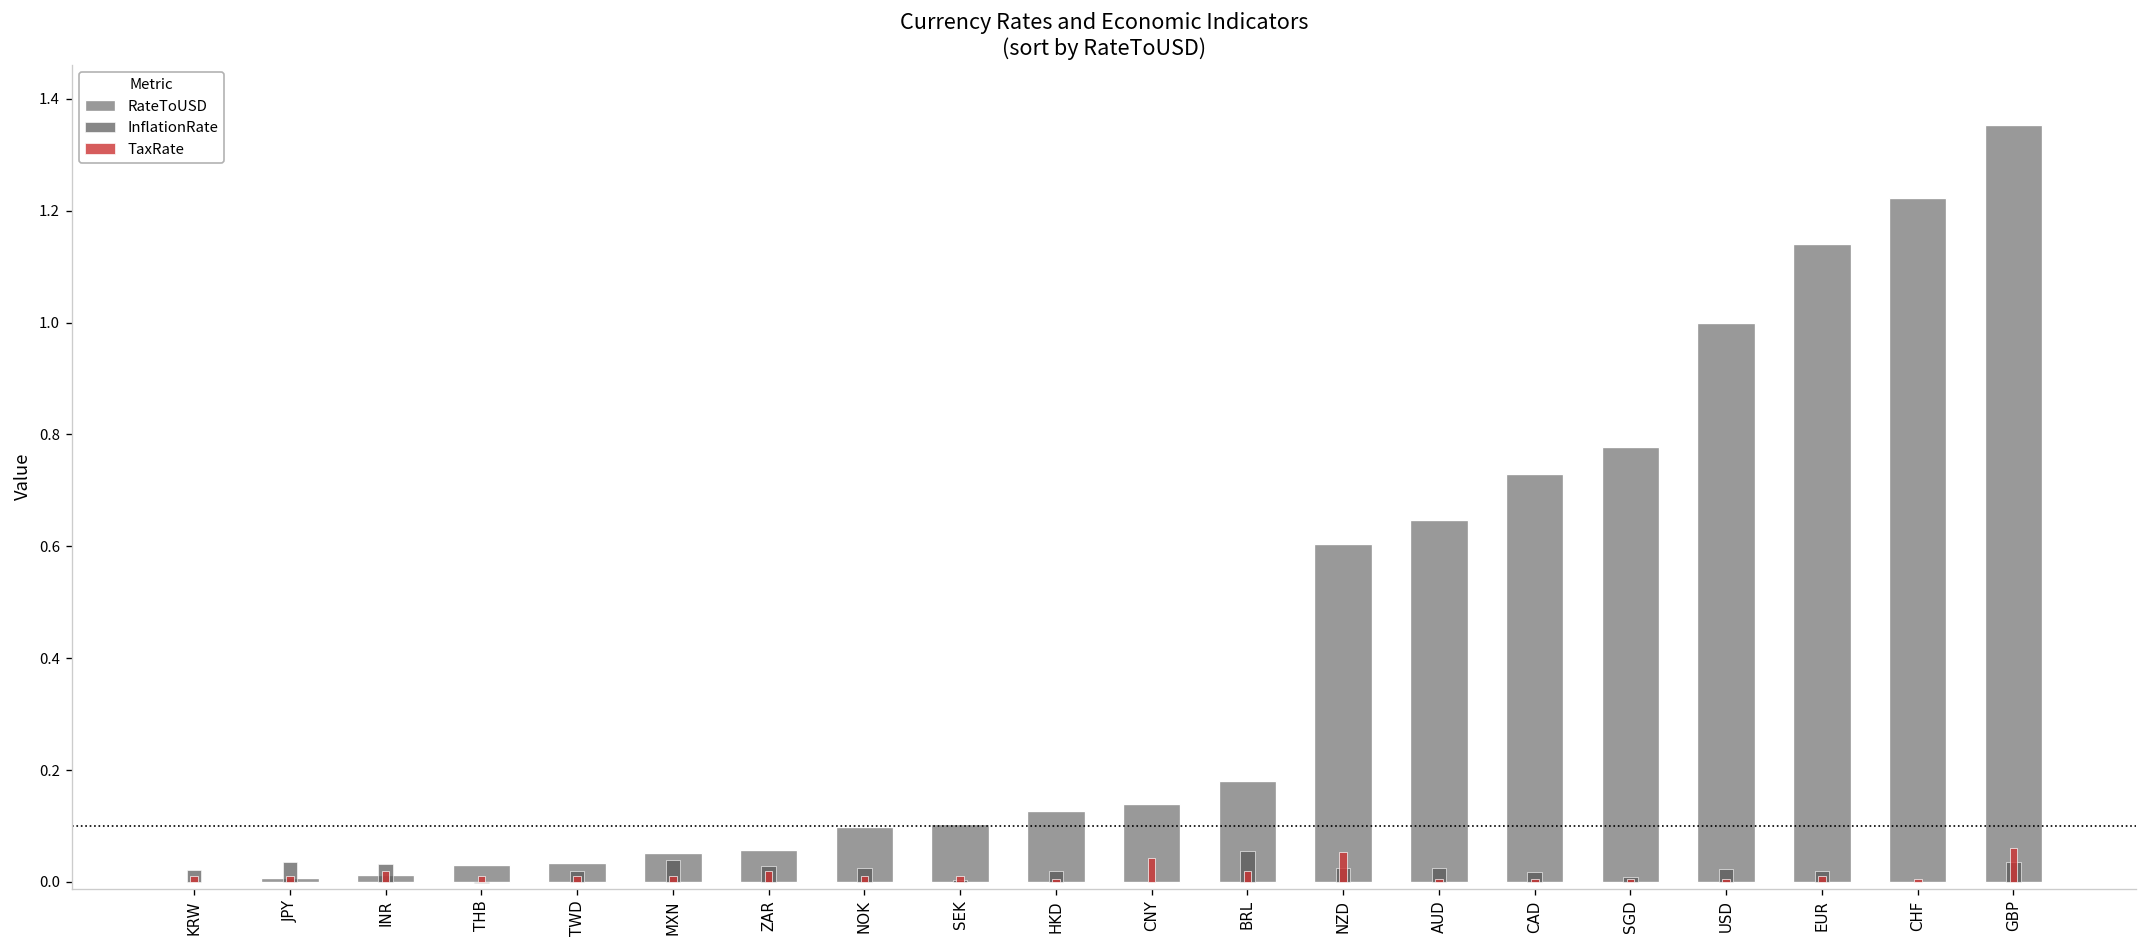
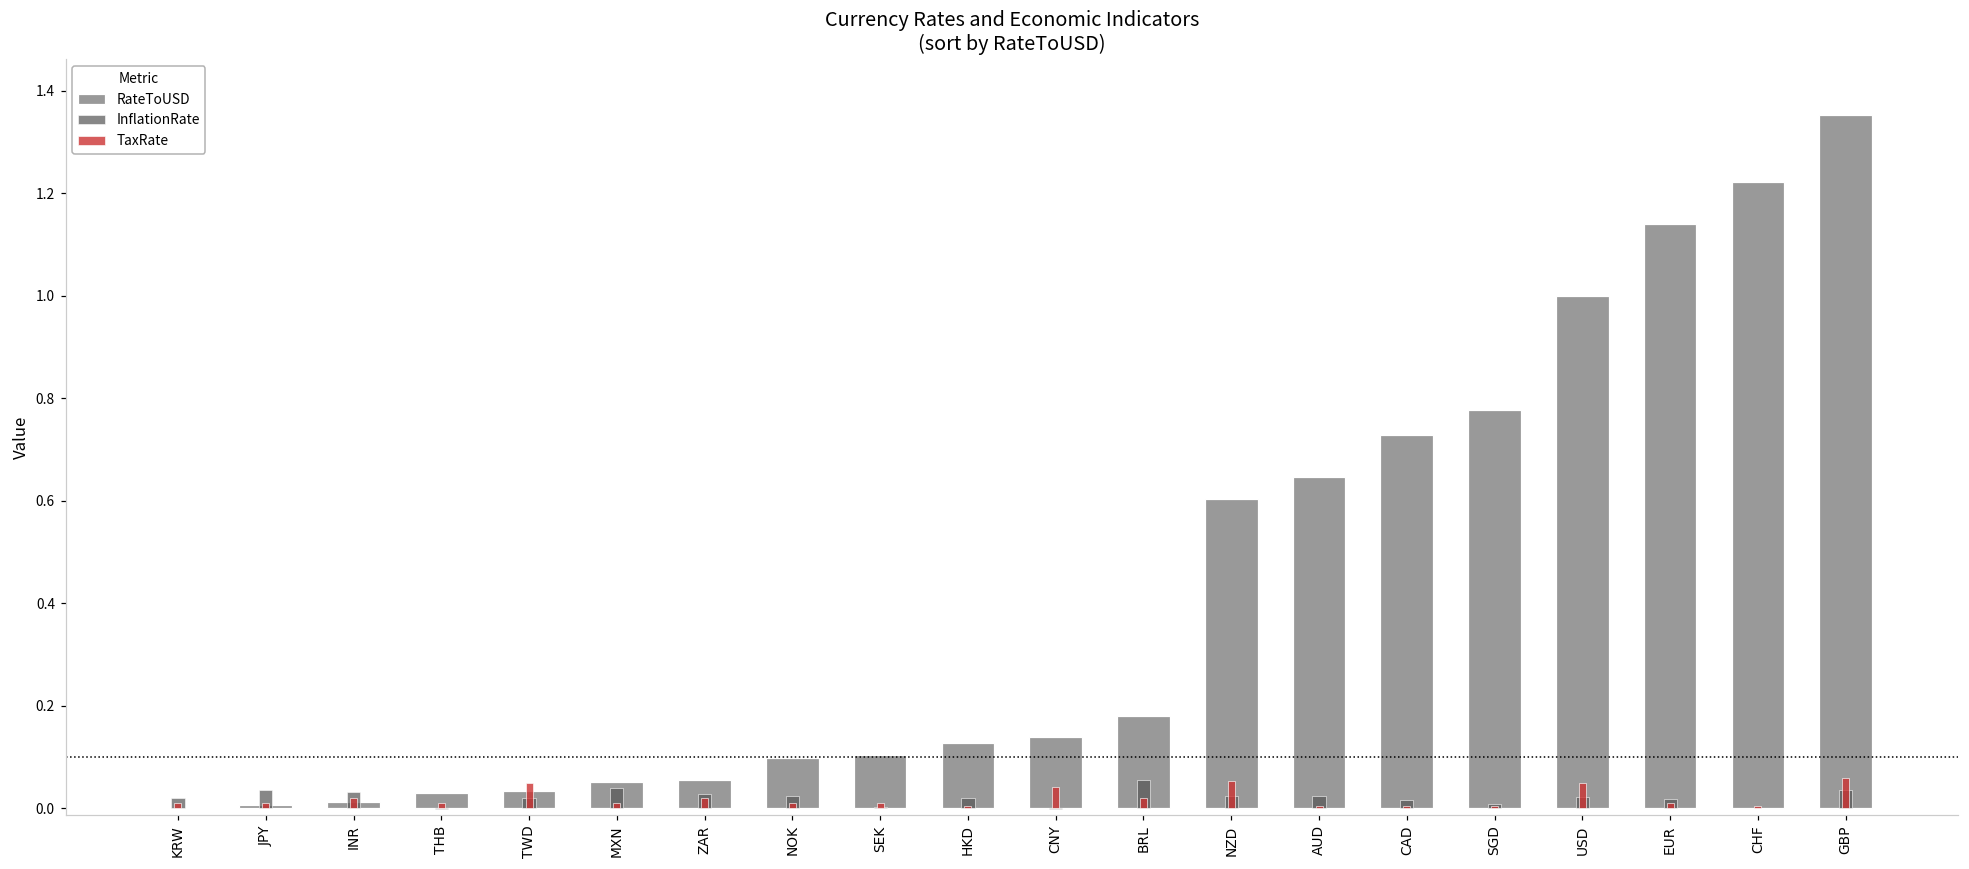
  {
    "TaxRate": {
-     "TWD": 0.01,
-     "USD": 0.01
+     "TWD": 0.05,
+     "USD": 0.05
    }
  }
